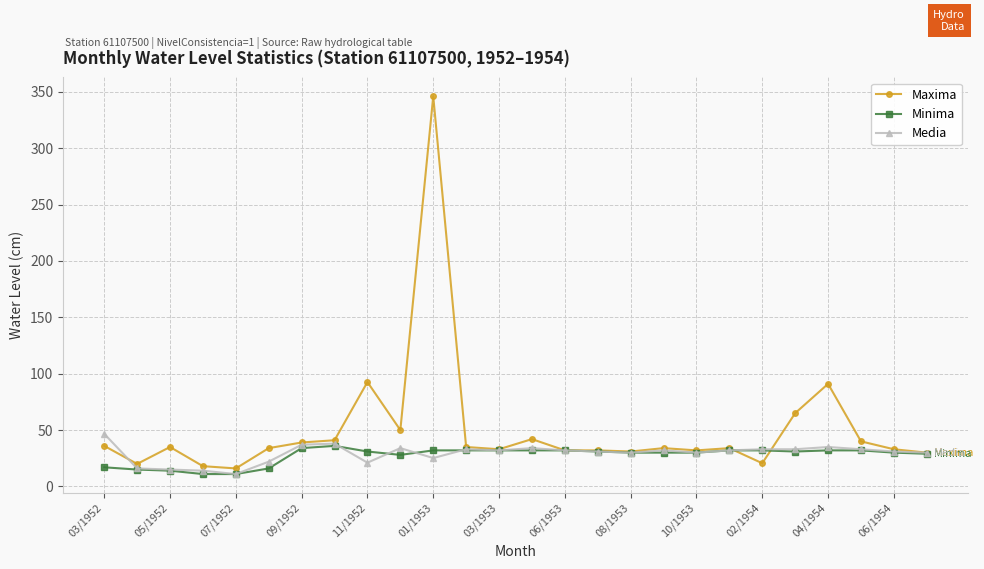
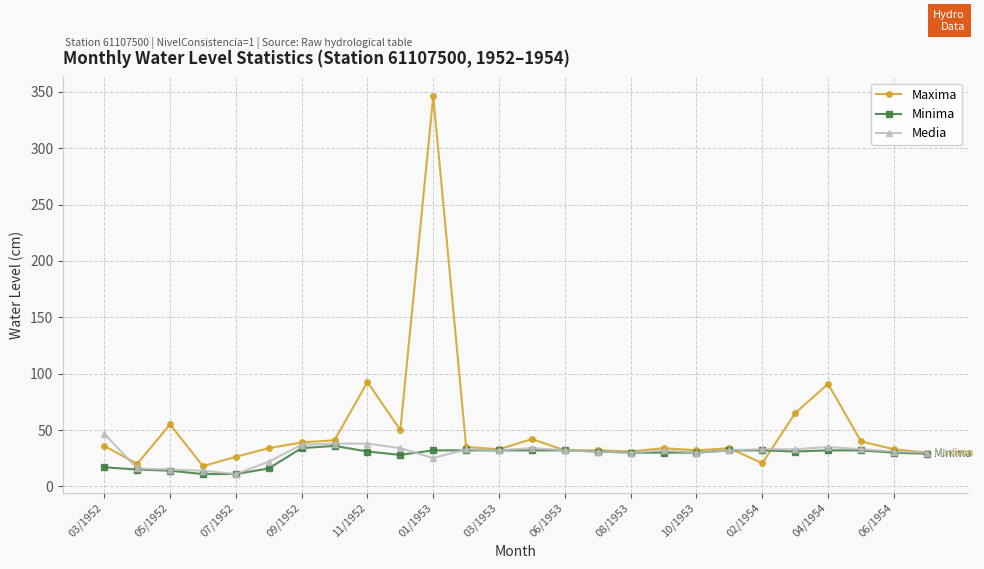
  {
    "Maxima": {
      "03/1952": 36,
-     "05/1952": 35,
-     "07/1952": 16,
+     "05/1952": 55,
+     "07/1952": 26,
      "11/1952": 93,
      "01/1953": 346,
      "02/1954": 21,
      "04/1954": 91
    },
    "Minima": {
      "03/1952": 17,
      "09/1952": 34,
      "11/1952": 31,
      "01/1953": 32,
      "04/1954": 32
    },
    "Media": {
      "03/1952": 47,
-     "11/1952": 21,
+     "11/1952": 38,
      "01/1953": 25,
      "04/1954": 35
    }
  }
